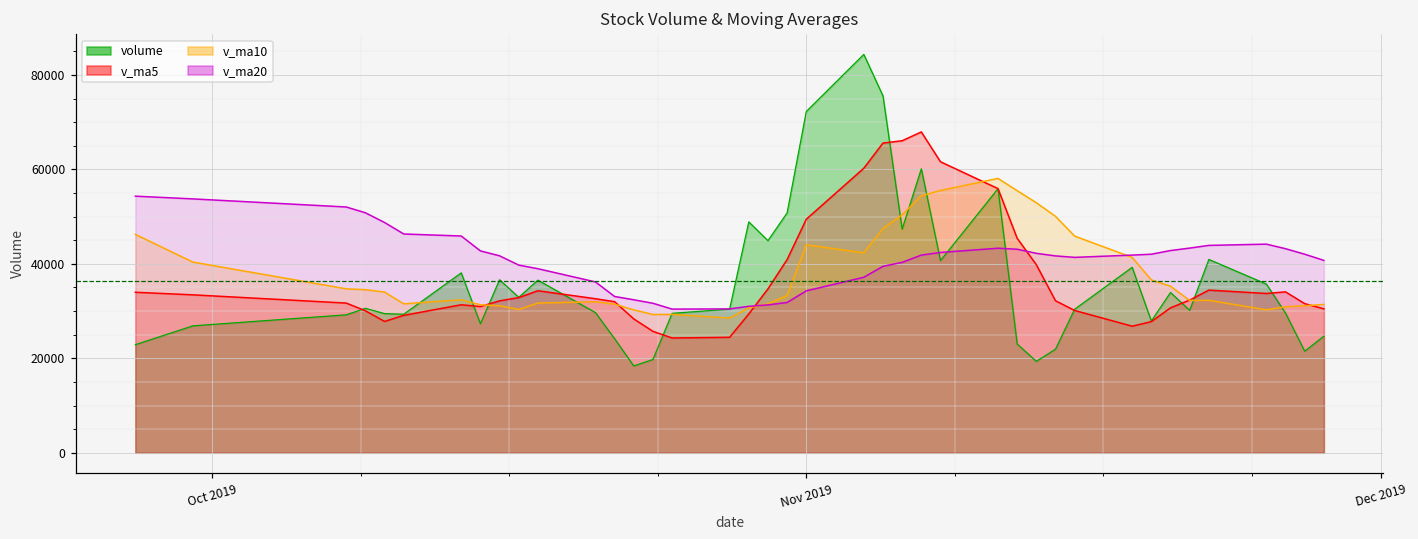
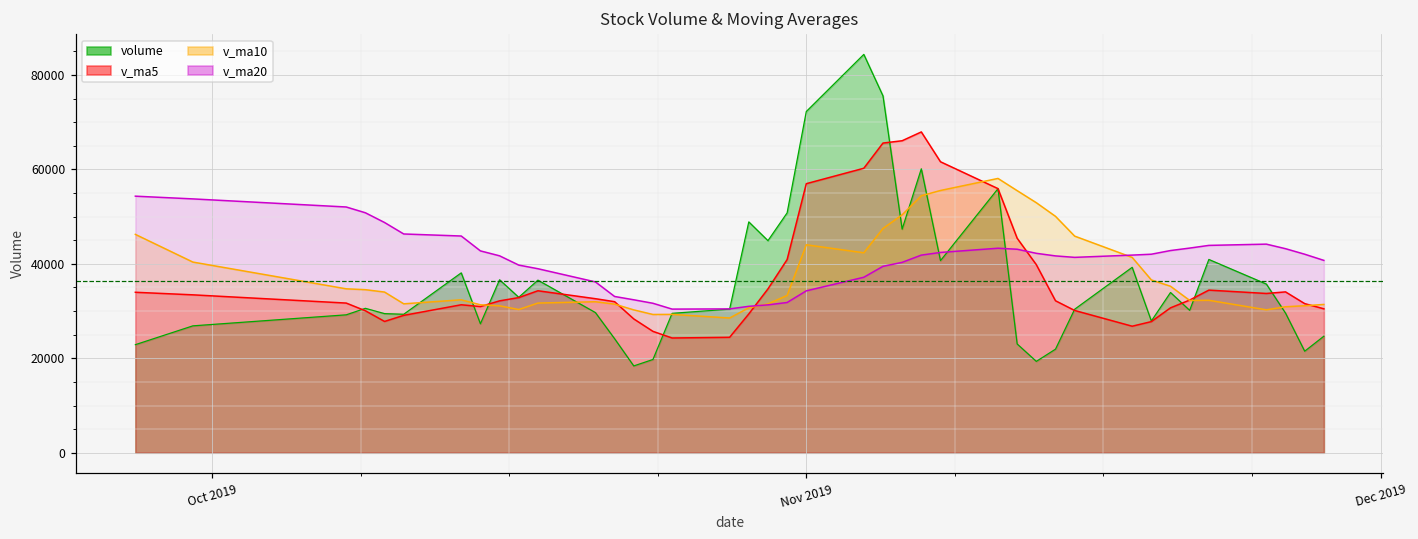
  {
    "volume": {
      "Nov 2019": 72000
    },
    "v_ma5": {
-     "Nov 2019": 49000
+     "Nov 2019": 57000
    },
    "v_ma10": {
      "Nov 2019": 44000
    },
    "v_ma20": {
      "Nov 2019": 34000
    }
  }
